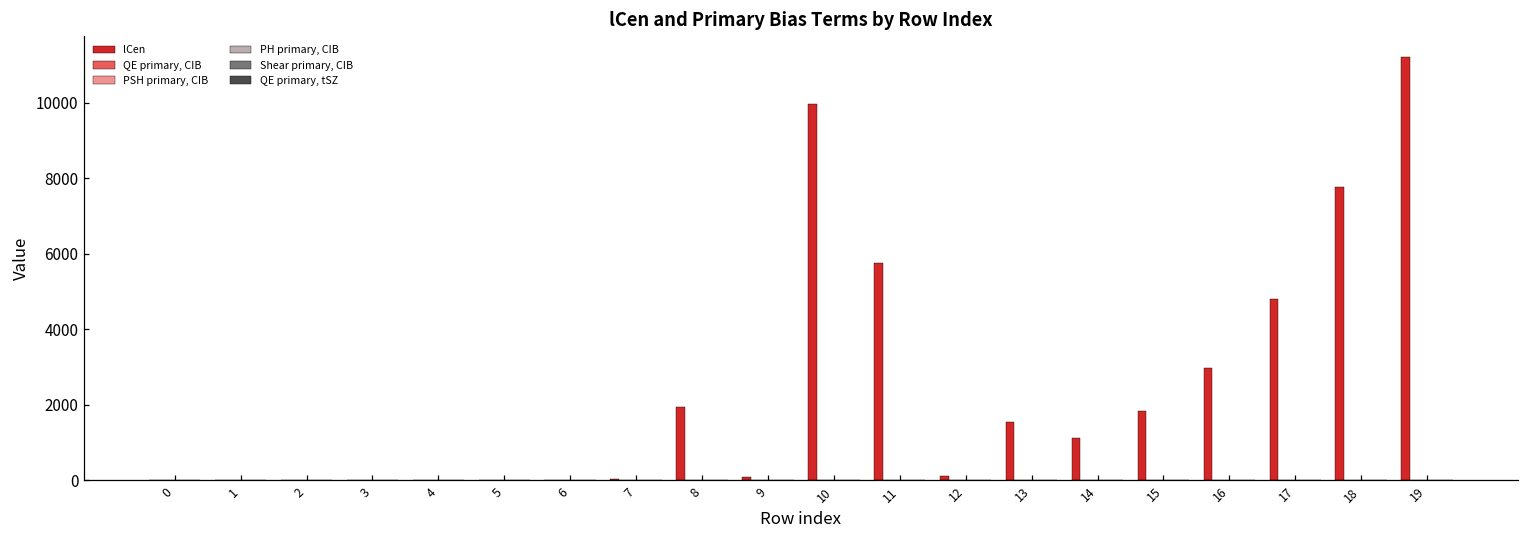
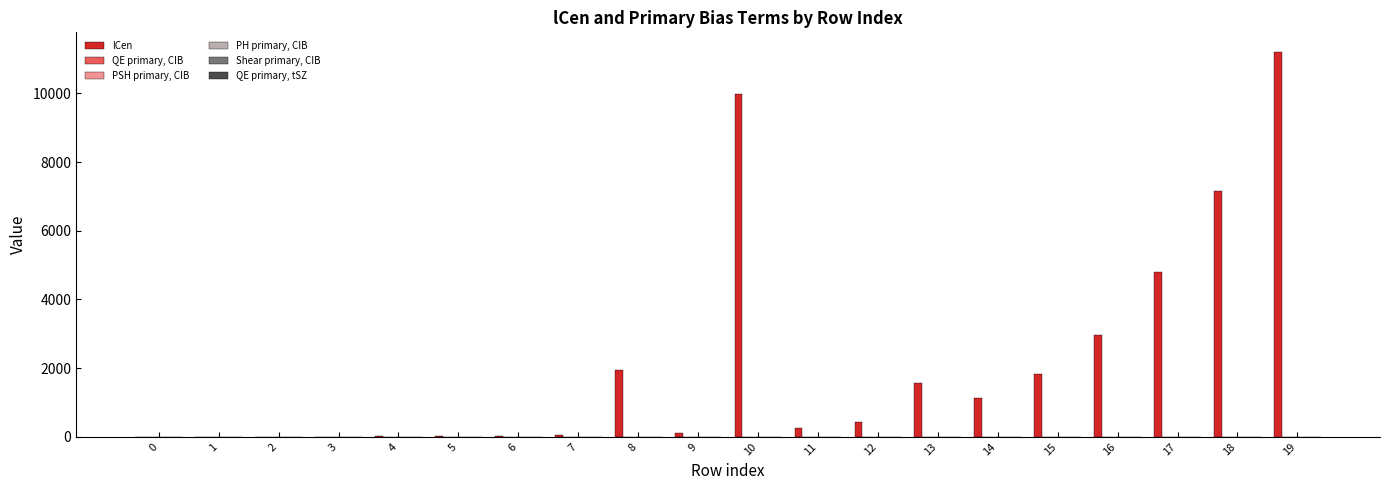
  {
    "lCen": {
      "8": 1900,
      "9": 100,
      "10": 10000,
-     "11": 5800,
-     "12": 100,
+     "11": 300,
+     "12": 400,
      "13": 1600,
      "14": 1100,
      "15": 1800,
      "16": 3000,
      "17": 4800,
-     "18": 7800,
+     "18": 7200,
      "19": 11200
    },
    "QE primary, CIB": {
      "0": 0,
      "1": 0,
      "2": 0,
      "3": 0,
      "4": 0,
      "5": 0,
      "19": 0
    },
    "PSH primary, CIB": {
      "0": 0,
      "1": 0,
      "2": 0,
      "3": 0,
      "4": 0,
      "5": 0,
      "19": 0
    },
    "PH primary, CIB": {
      "0": 0,
      "1": 0,
      "2": 0,
      "3": 0,
      "4": 0,
      "5": 0,
      "19": 0
    },
    "Shear primary, CIB": {
      "0": 0,
      "1": 0,
      "2": 0,
      "3": 0,
      "4": 0,
      "5": 0,
      "19": 0
    },
    "QE primary, tSZ": {
      "0": 0,
      "1": 0,
      "2": 0,
      "3": 0,
      "4": 0,
      "5": 0,
      "19": 0
    }
  }
